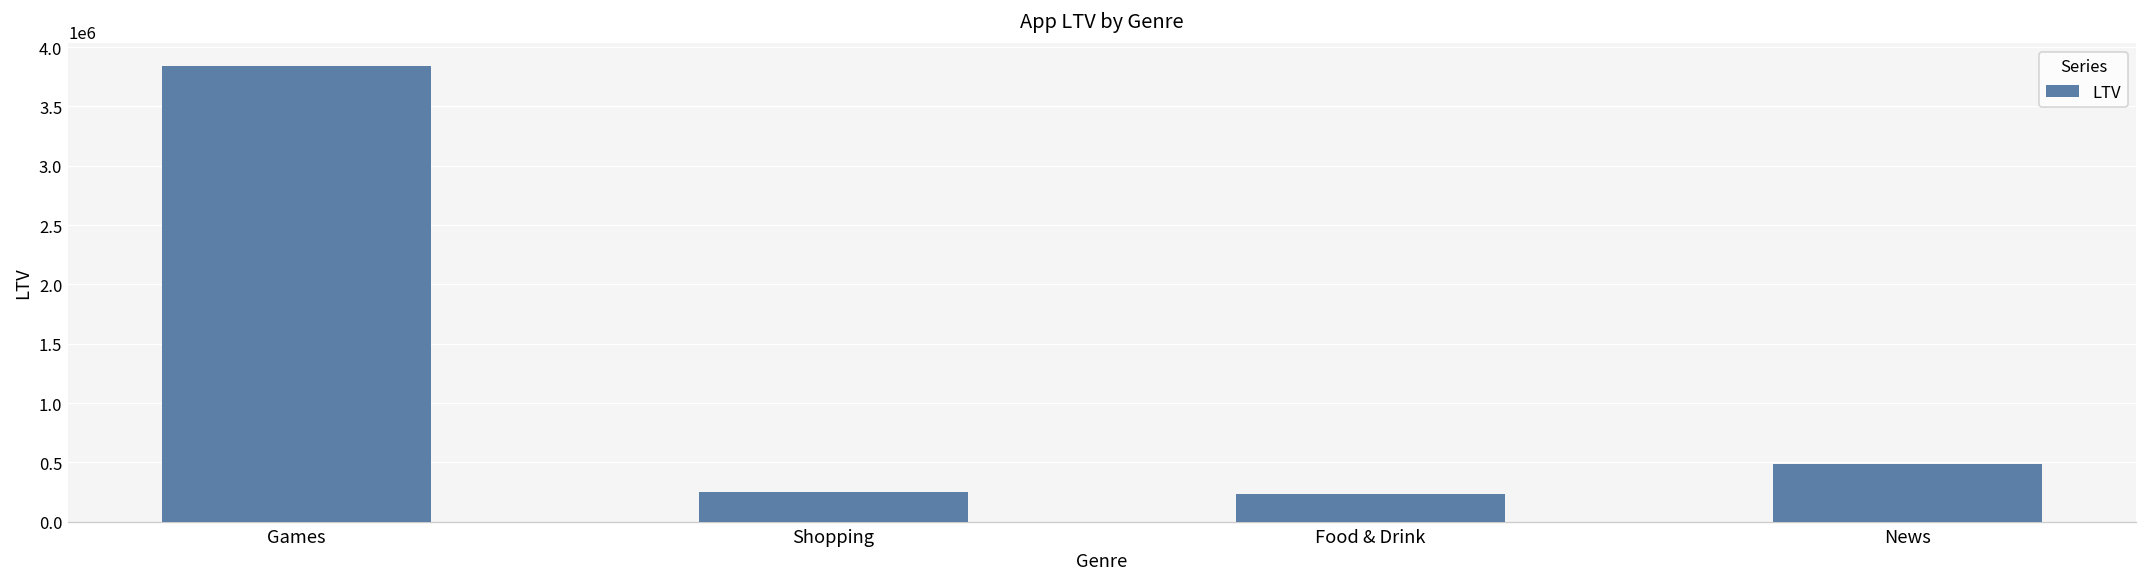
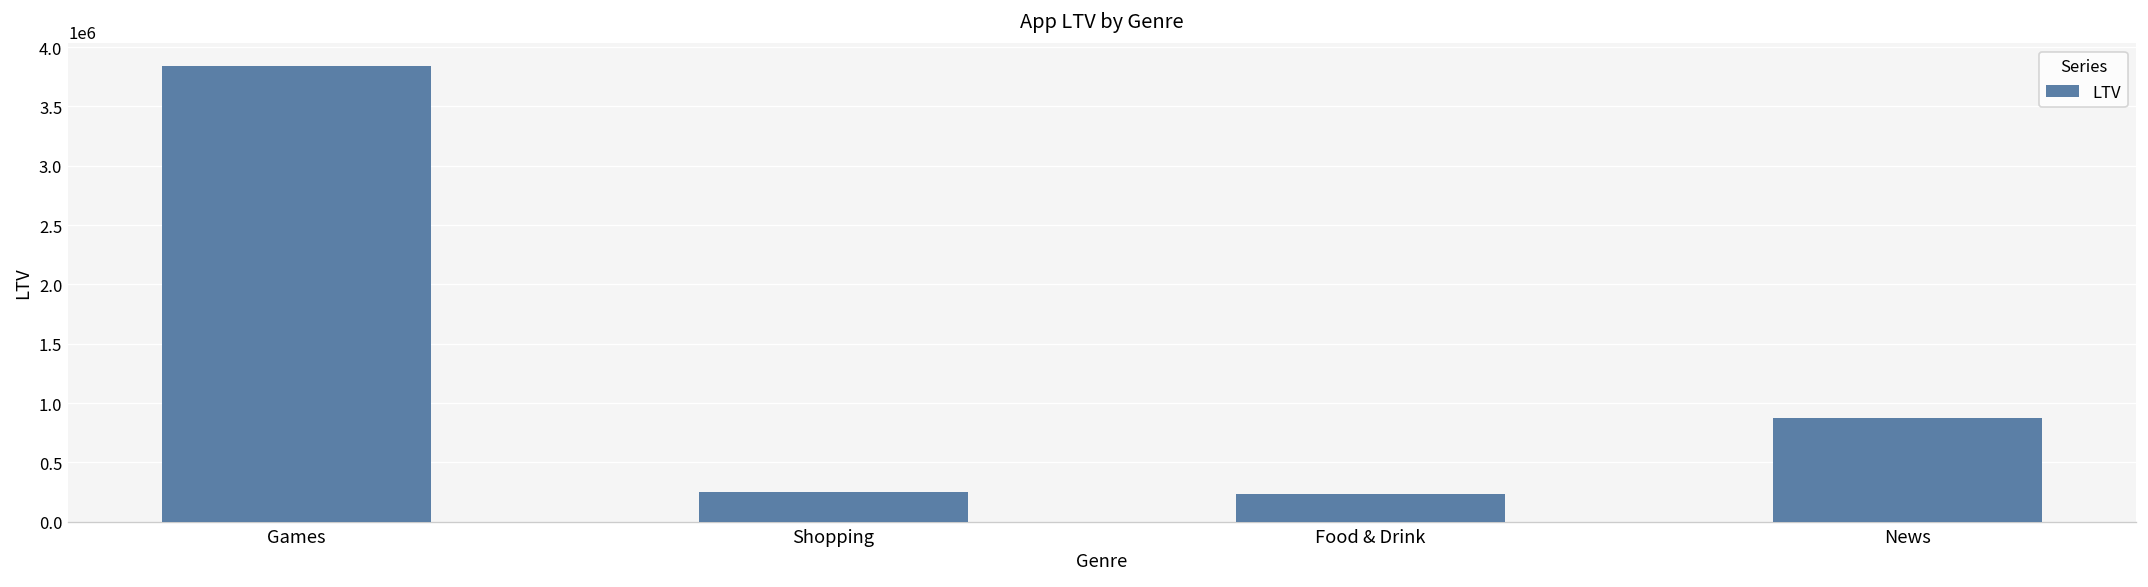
  {
    "Games": 3800000,
    "Shopping": 200000,
    "Food & Drink": 200000,
-   "News": 500000
+   "News": 900000
  }
